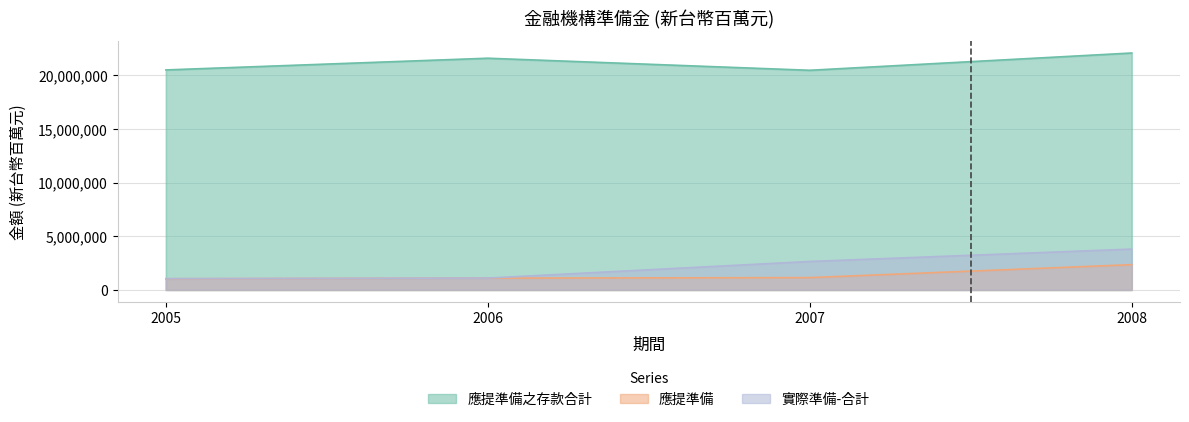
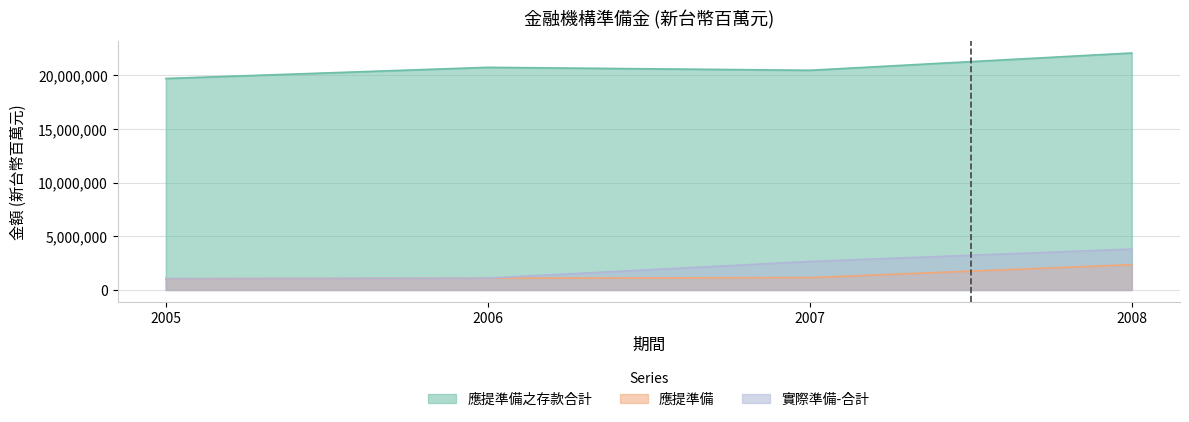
  {
    "應提準備之存款合計": {
-     "2005": "20,500,000",
-     "2006": "21,600,000",
+     "2005": "19,700,000",
+     "2006": "20,800,000",
      "2007": "20,500,000",
      "2008": "22,100,000"
    },
    "應提準備": {
      "2007": "1,100,000",
      "2008": "2,400,000"
    },
    "實際準備-合計": {
      "2007": "2,600,000",
      "2008": "3,800,000"
    }
  }
